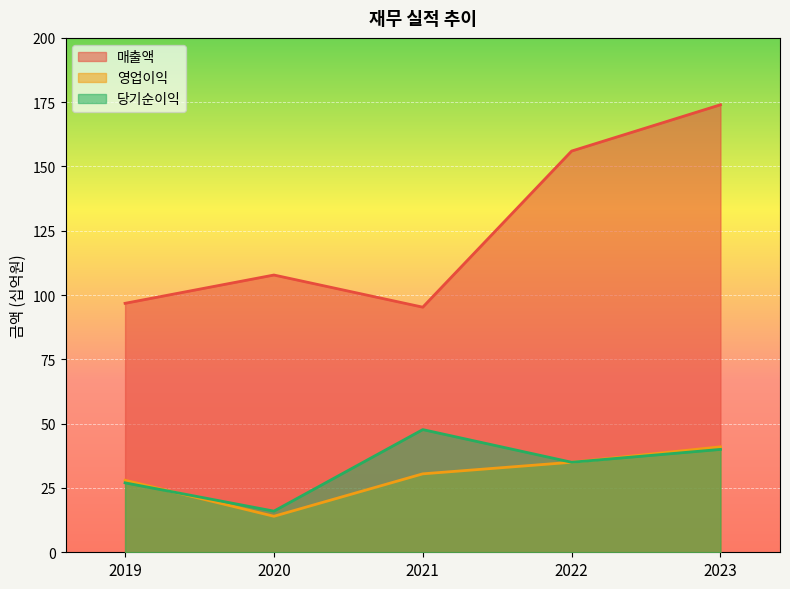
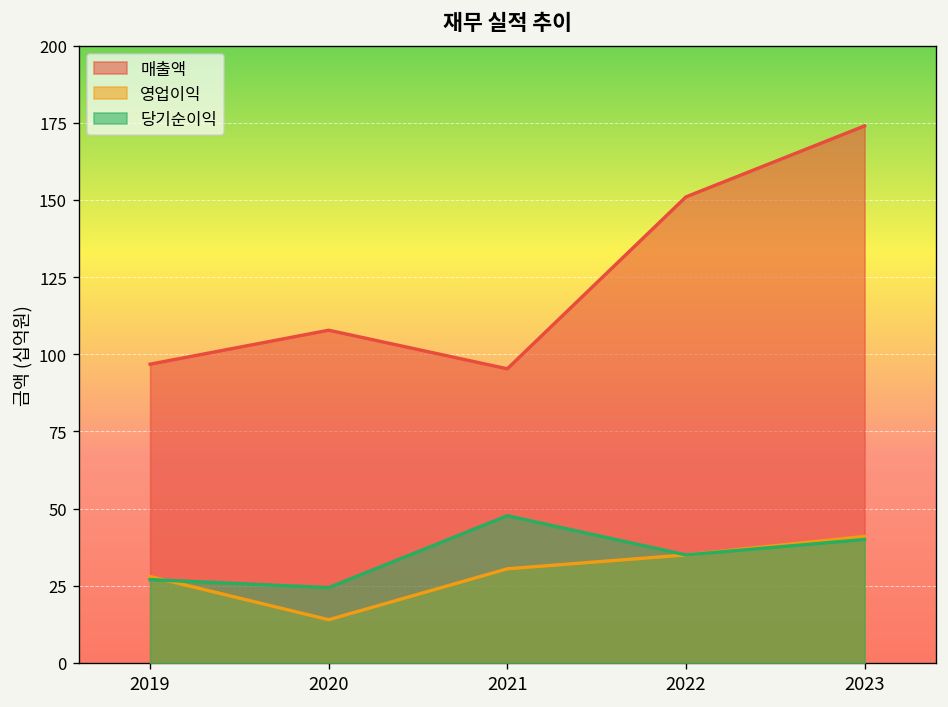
  {
    "매출액": {
      "2019": 97,
      "2020": 108,
      "2021": 95,
-     "2022": 156,
+     "2022": 151,
      "2023": 174
    },
    "영업이익": {
      "2020": 14,
      "2021": 31,
      "2023": 41
    },
    "당기순이익": {
-     "2020": 16,
+     "2020": 24,
      "2021": 48,
      "2023": 40
    }
  }
